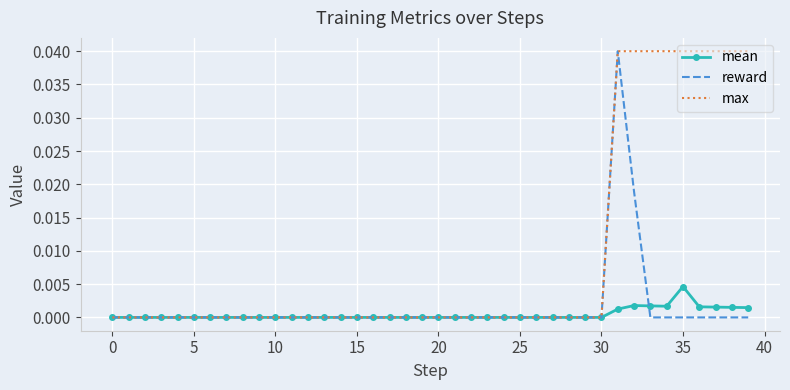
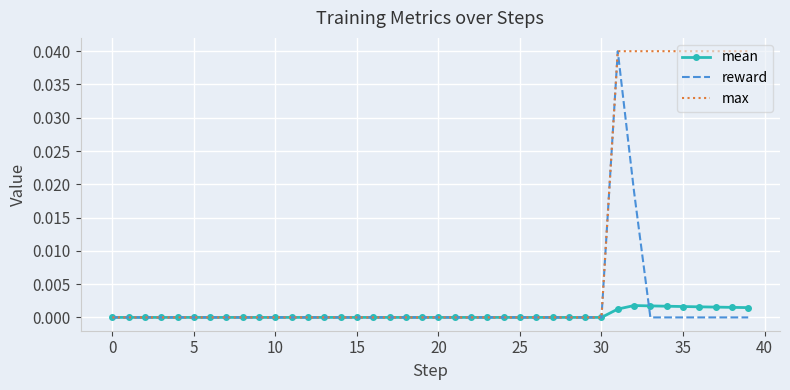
  {
    "mean": {
-     "35": 0.005
+     "35": 0.002
    },
    "reward": {
      "35": 0.000
    }
  }
